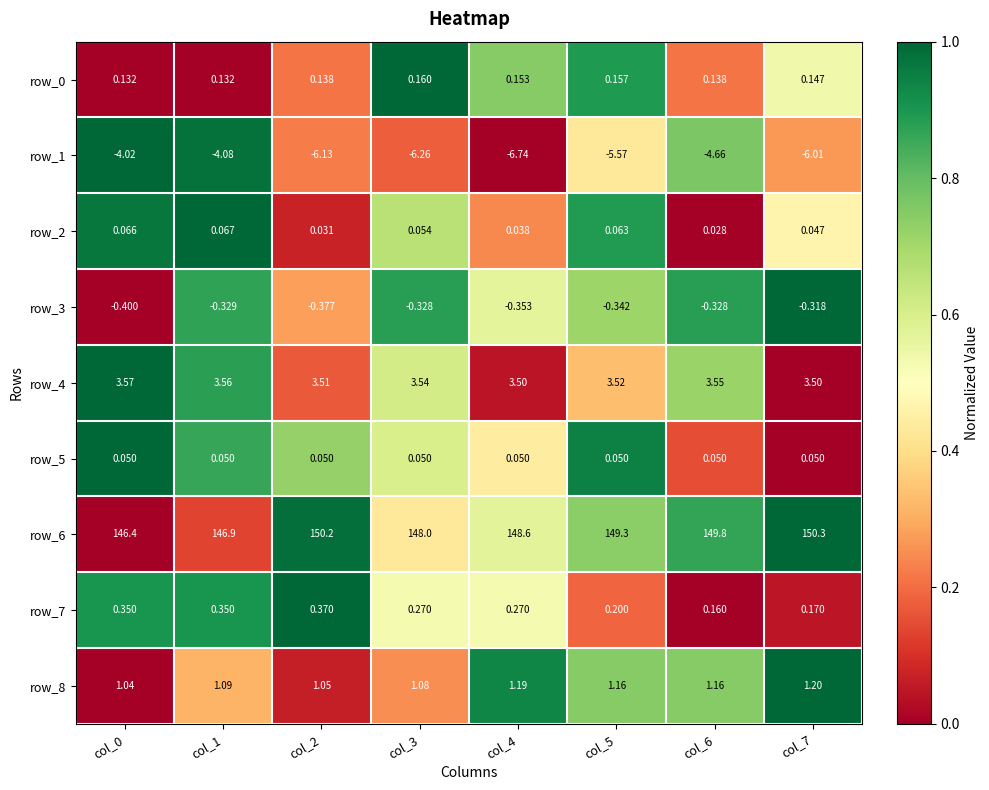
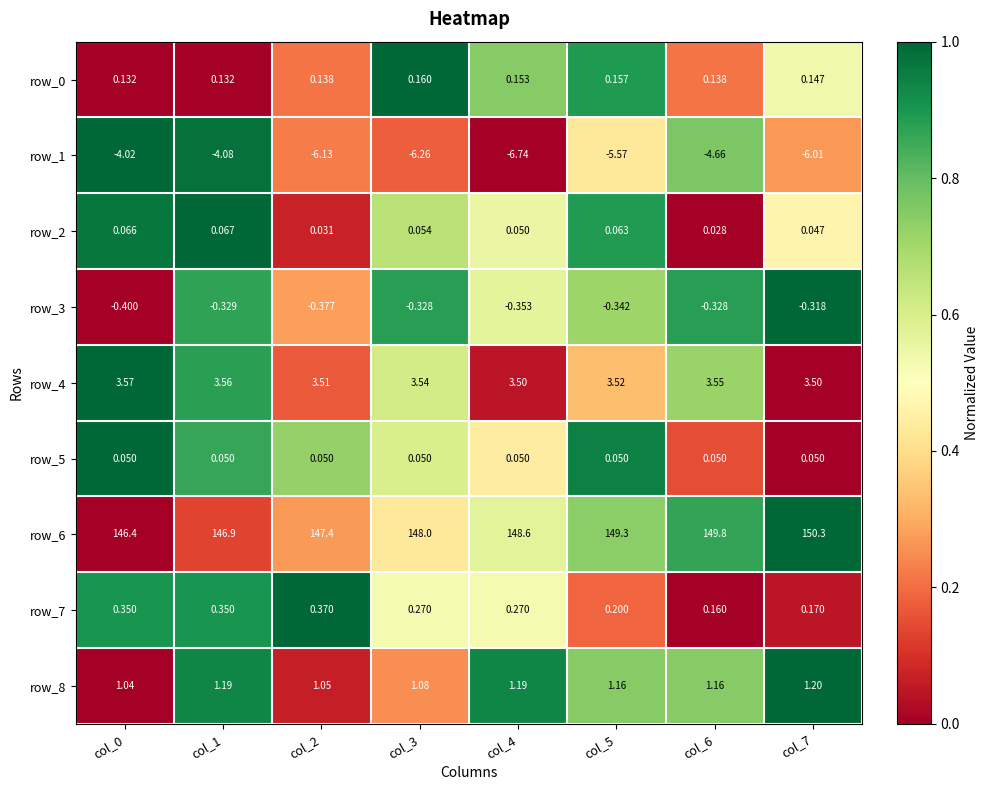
  {
    "row_0": {
      "col_0": 0.132,
      "col_1": 0.132,
      "col_2": 0.138,
      "col_3": 0.160,
      "col_4": 0.153,
      "col_5": 0.157,
      "col_6": 0.138,
      "col_7": 0.147
    },
    "row_1": {
      "col_0": -4.02,
      "col_1": -4.08,
      "col_2": -6.13,
      "col_3": -6.26,
      "col_4": -6.74,
      "col_5": -5.57,
      "col_6": -4.66,
      "col_7": -6.01
    },
    "row_2": {
      "col_0": 0.066,
      "col_1": 0.067,
      "col_2": 0.031,
      "col_3": 0.054,
-     "col_4": 0.038,
+     "col_4": 0.050,
      "col_5": 0.063,
      "col_6": 0.028,
      "col_7": 0.047
    },
    "row_3": {
      "col_0": -0.400,
      "col_1": -0.329,
      "col_2": -0.377,
      "col_3": -0.328,
      "col_4": -0.353,
      "col_5": -0.342,
      "col_6": -0.328,
      "col_7": -0.318
    },
    "row_4": {
      "col_0": 3.57,
      "col_1": 3.56,
      "col_2": 3.51,
      "col_3": 3.54,
      "col_4": 3.50,
      "col_5": 3.52,
      "col_6": 3.55,
      "col_7": 3.50
    },
    "row_5": {
      "col_0": 0.050,
      "col_1": 0.050,
      "col_2": 0.050,
      "col_3": 0.050,
      "col_4": 0.050,
      "col_5": 0.050,
      "col_6": 0.050,
      "col_7": 0.050
    },
    "row_6": {
      "col_0": 146.4,
      "col_1": 146.9,
-     "col_2": 150.2,
+     "col_2": 147.4,
      "col_3": 148.0,
      "col_4": 148.6,
      "col_5": 149.3,
      "col_6": 149.8,
      "col_7": 150.3
    },
    "row_7": {
      "col_0": 0.350,
      "col_1": 0.350,
      "col_2": 0.370,
      "col_3": 0.270,
      "col_4": 0.270,
      "col_5": 0.200,
      "col_6": 0.160,
      "col_7": 0.170
    },
    "row_8": {
      "col_0": 1.04,
-     "col_1": 1.09,
+     "col_1": 1.19,
      "col_2": 1.05,
      "col_3": 1.08,
      "col_4": 1.19,
      "col_5": 1.16,
      "col_6": 1.16,
      "col_7": 1.20
    }
  }
